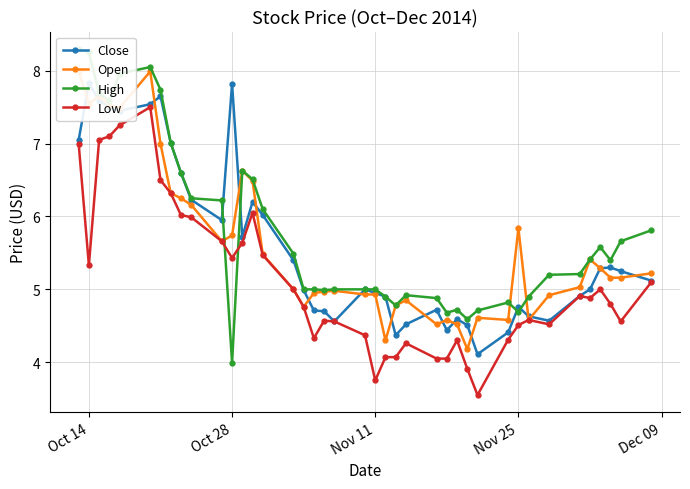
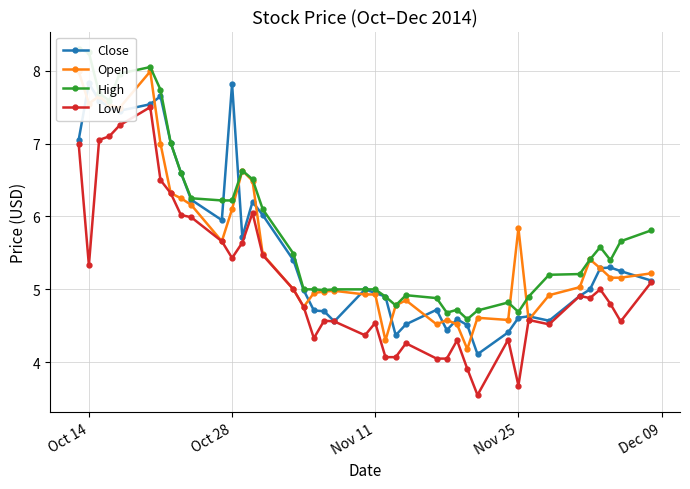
  {
    "Close": {
      "Oct 28": 7.8,
-     "Nov 25": 4.8
+     "Nov 25": 4.6
    },
    "Open": {
-     "Oct 28": 5.7,
+     "Oct 28": 6.1,
      "Nov 25": 5.8
    },
    "High": {
-     "Oct 28": 4.0,
+     "Oct 28": 6.2,
      "Nov 11": 5.0,
      "Nov 25": 4.7
    },
    "Low": {
      "Oct 14": 5.3,
      "Oct 28": 5.4,
-     "Nov 11": 3.8,
-     "Nov 25": 4.5
+     "Nov 11": 4.5,
+     "Nov 25": 3.7
    }
  }
